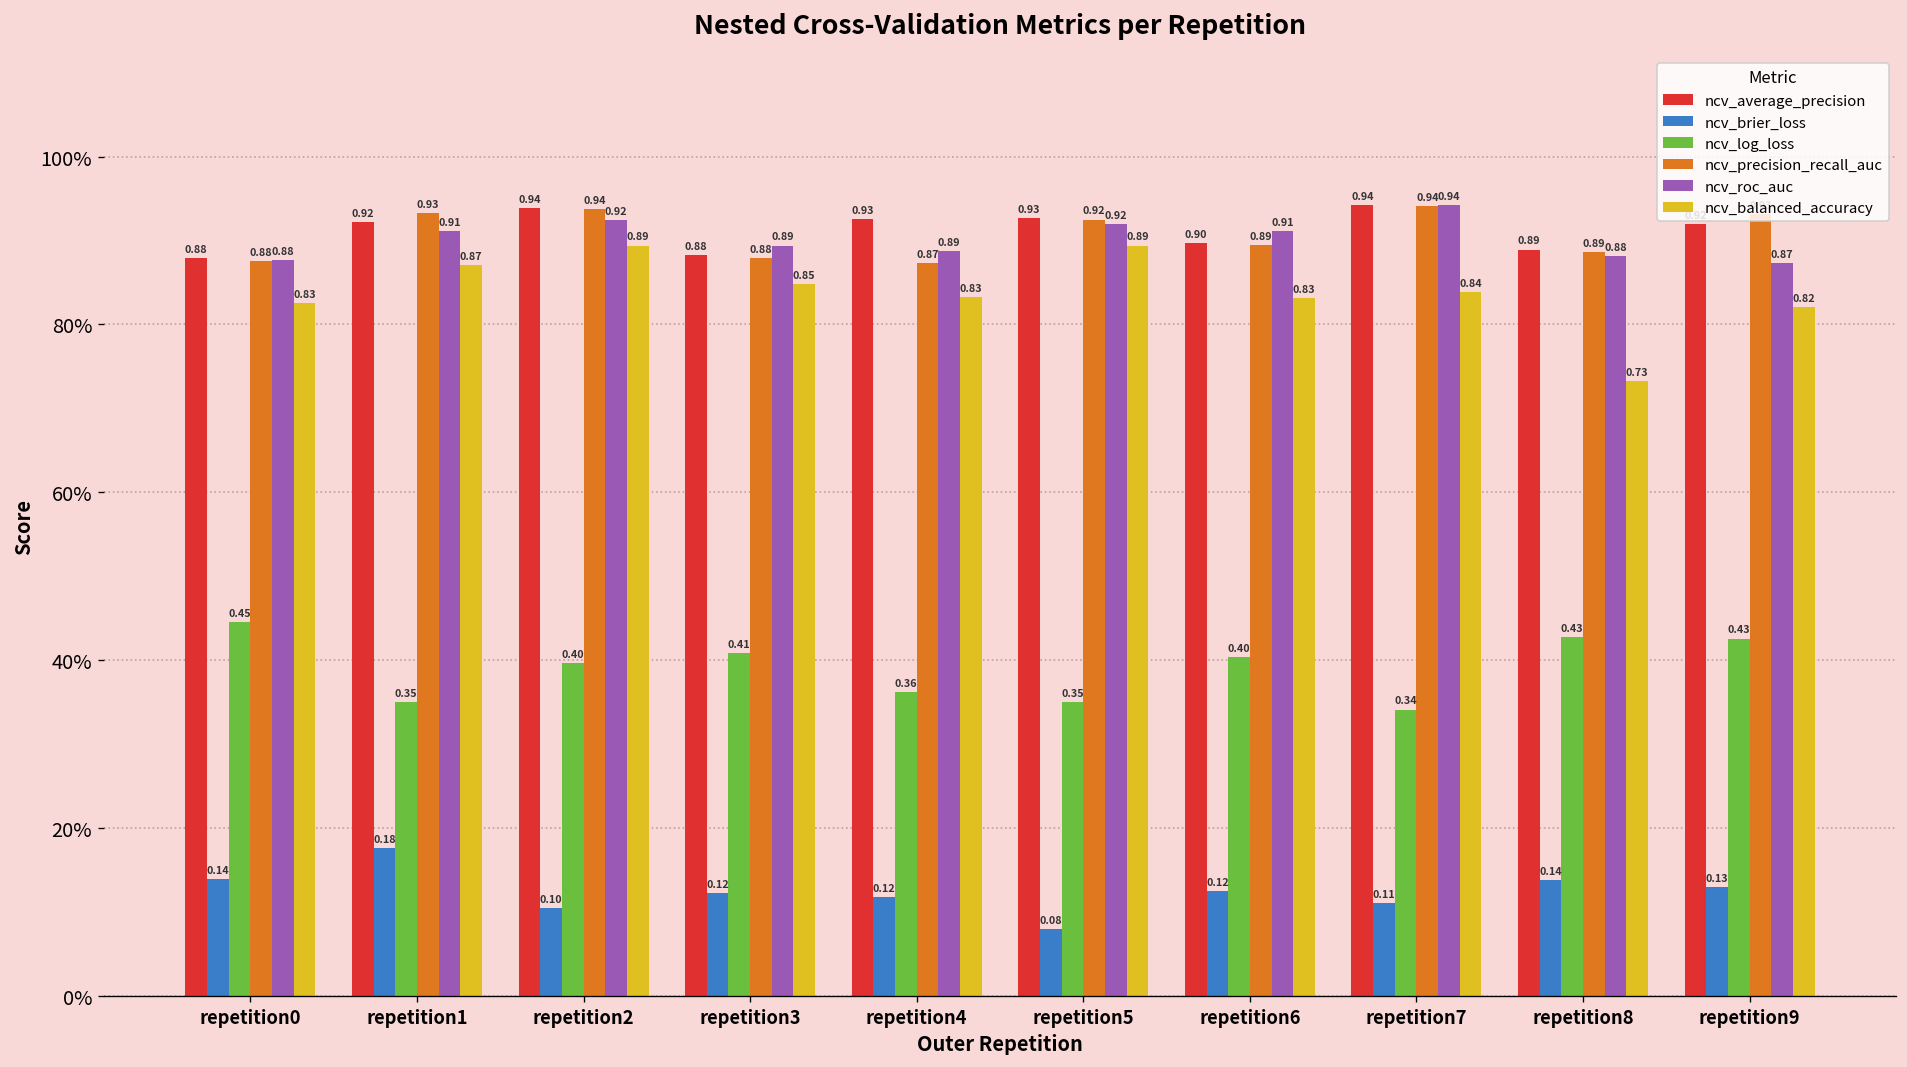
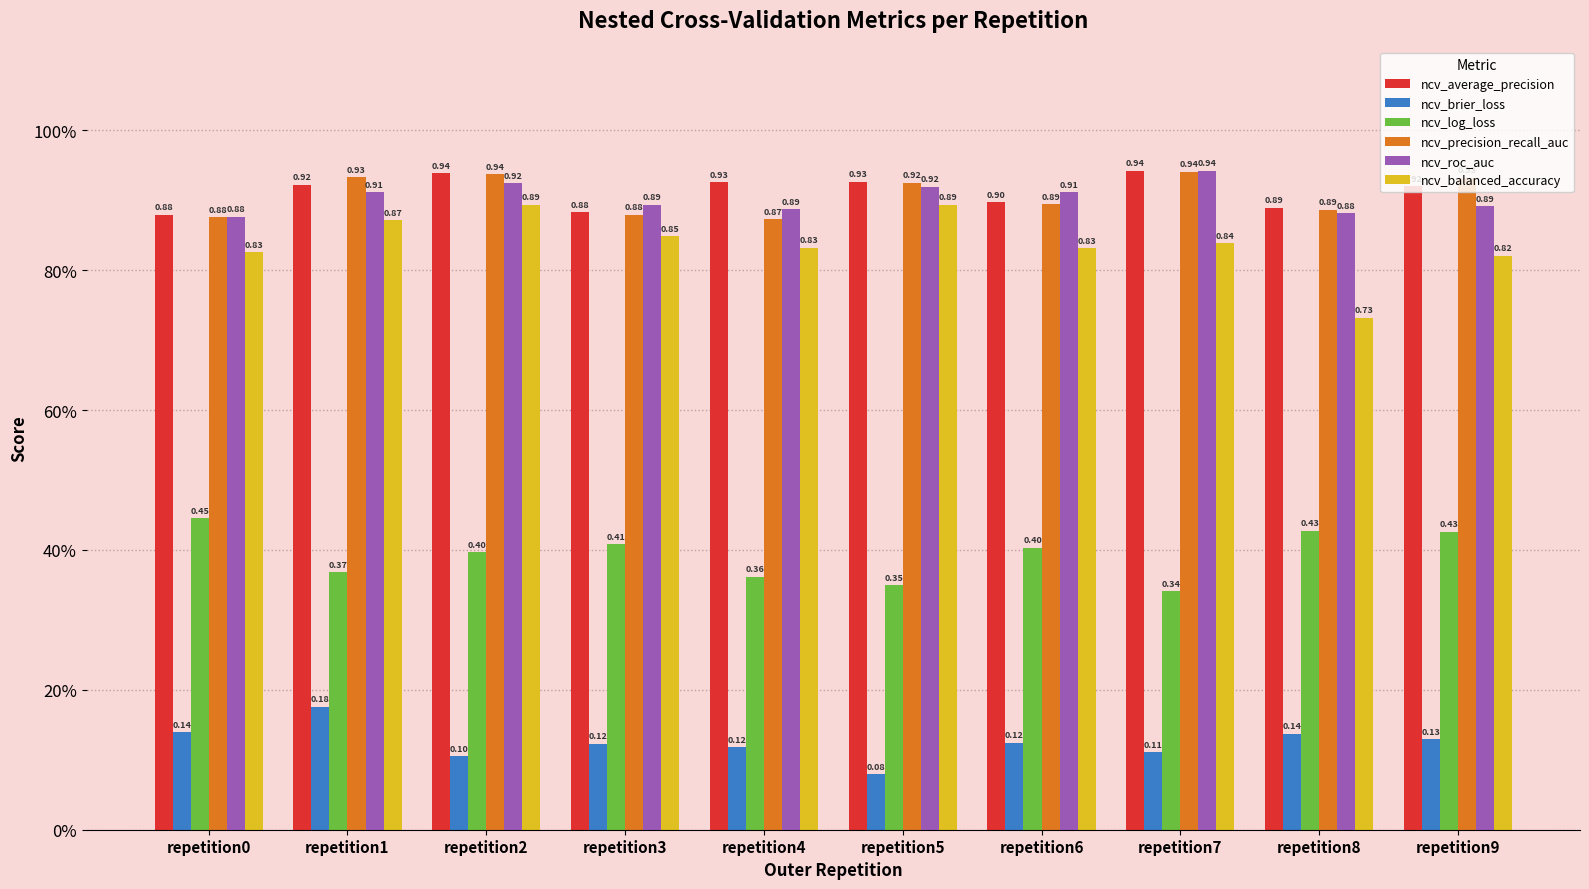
  {
    "ncv_average_precision": {
      "repetition0": 0.88,
      "repetition1": 0.92,
      "repetition2": 0.94,
      "repetition3": 0.88,
      "repetition4": 0.93,
      "repetition5": 0.93,
      "repetition6": 0.90,
      "repetition7": 0.94,
      "repetition8": 0.89
    },
    "ncv_brier_loss": {
      "repetition0": 0.14,
      "repetition1": 0.18,
      "repetition2": 0.10,
      "repetition3": 0.12,
      "repetition4": 0.12,
      "repetition5": 0.08,
      "repetition6": 0.12,
      "repetition7": 0.11,
      "repetition8": 0.14,
      "repetition9": 0.13
    },
    "ncv_log_loss": {
      "repetition0": 0.45,
-     "repetition1": 0.35,
+     "repetition1": 0.37,
      "repetition2": 0.40,
      "repetition3": 0.41,
      "repetition4": 0.36,
      "repetition5": 0.35,
      "repetition6": 0.40,
      "repetition7": 0.34,
      "repetition8": 0.43,
      "repetition9": 0.43
    },
    "ncv_precision_recall_auc": {
      "repetition0": 0.88,
      "repetition1": 0.93,
      "repetition2": 0.94,
      "repetition3": 0.88,
      "repetition4": 0.87,
      "repetition5": 0.92,
      "repetition6": 0.89,
      "repetition7": 0.94,
      "repetition8": 0.89
    },
    "ncv_roc_auc": {
      "repetition0": 0.88,
      "repetition1": 0.91,
      "repetition2": 0.92,
      "repetition3": 0.89,
      "repetition4": 0.89,
      "repetition5": 0.92,
      "repetition6": 0.91,
      "repetition7": 0.94,
      "repetition8": 0.88,
-     "repetition9": 0.87
+     "repetition9": 0.89
    },
    "ncv_balanced_accuracy": {
      "repetition0": 0.83,
      "repetition1": 0.87,
      "repetition2": 0.89,
      "repetition3": 0.85,
      "repetition4": 0.83,
      "repetition5": 0.89,
      "repetition6": 0.83,
      "repetition7": 0.84,
      "repetition8": 0.73,
      "repetition9": 0.82
    }
  }
